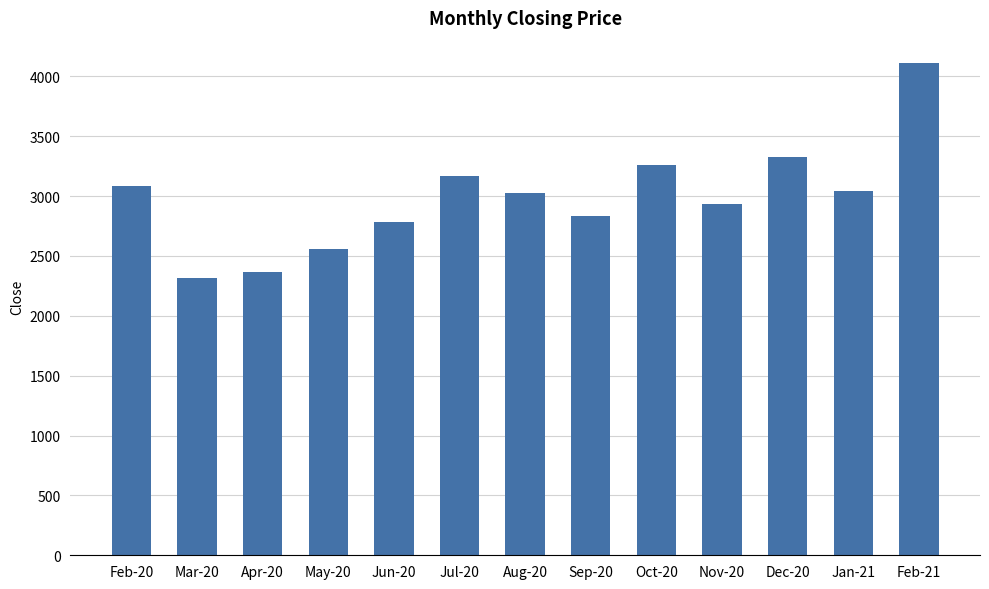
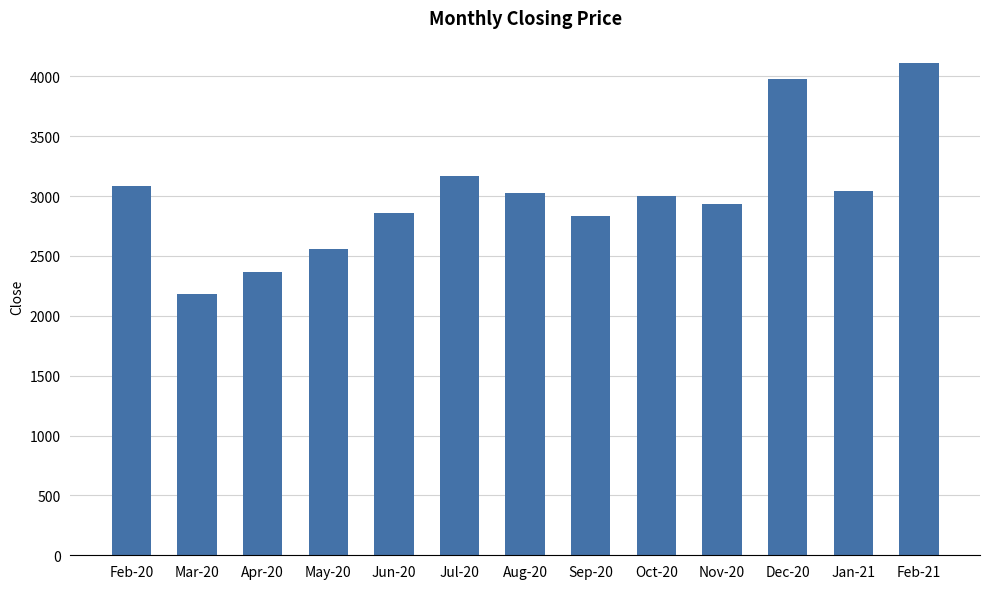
  {
    "Feb-20": 3090,
-   "Mar-20": 2320,
+   "Mar-20": 2180,
    "Apr-20": 2360,
    "May-20": 2560,
-   "Jun-20": 2780,
+   "Jun-20": 2860,
    "Jul-20": 3170,
    "Aug-20": 3020,
    "Sep-20": 2830,
-   "Oct-20": 3260,
+   "Oct-20": 3000,
    "Nov-20": 2940,
-   "Dec-20": 3330,
+   "Dec-20": 3980,
    "Jan-21": 3040,
    "Feb-21": 4110
  }
